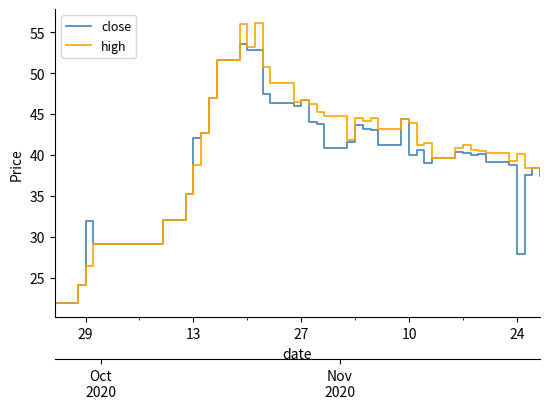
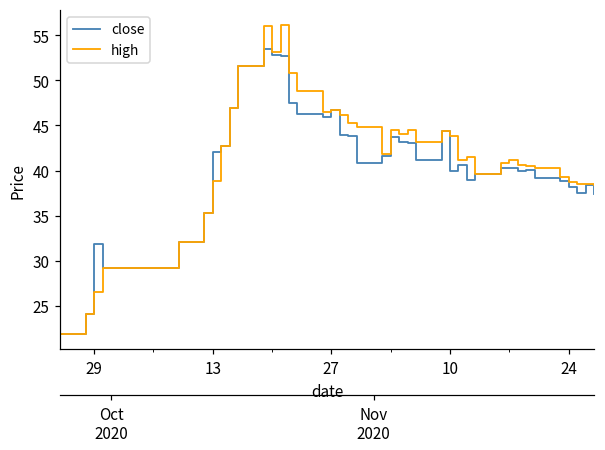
  {
    "close": {
      "29": 32,
      "13": 42,
      "10": 40,
-     "24": 28
+     "24": 38
    },
    "high": {
      "29": 26,
      "13": 39,
      "10": 44,
-     "24": 40
+     "24": 39
    }
  }
